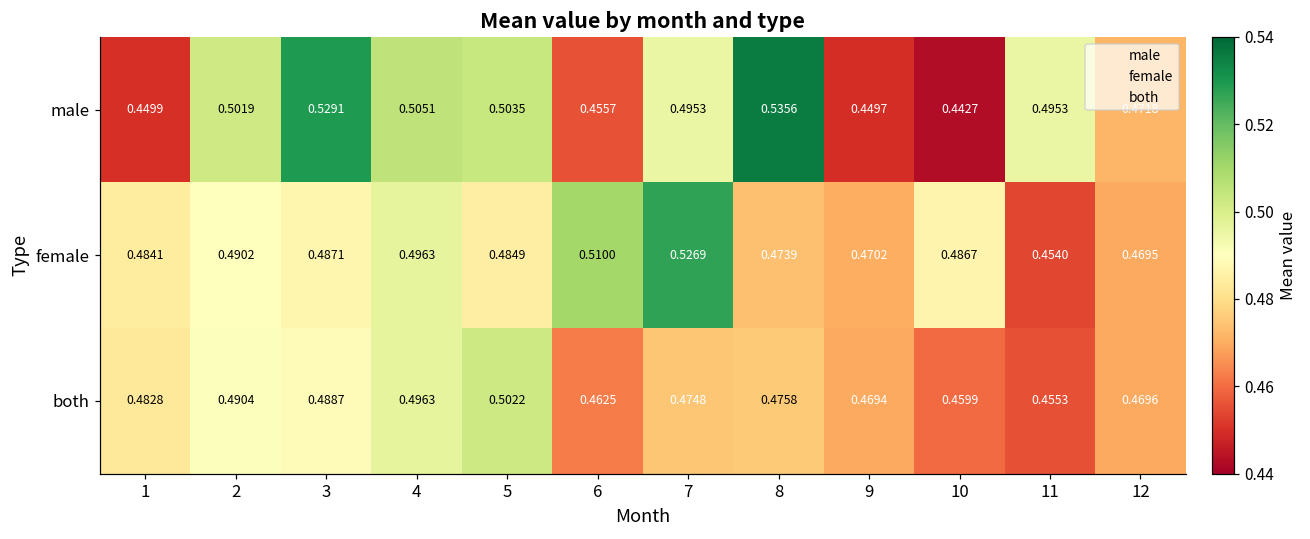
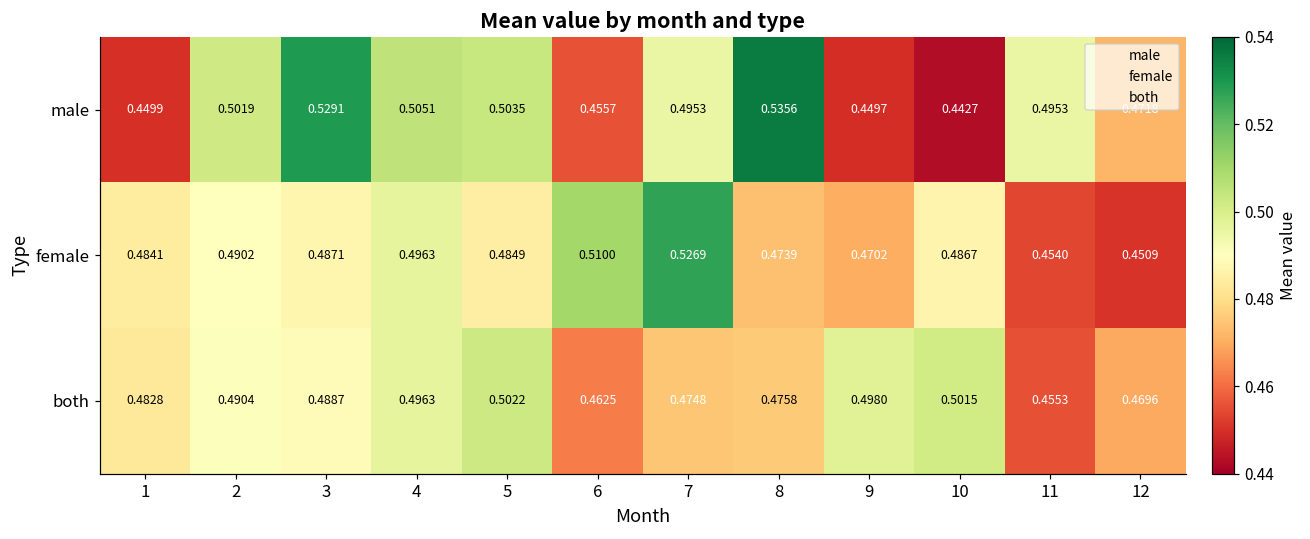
  {
    "male": {
      "1": 0.4499,
      "2": 0.5019,
      "3": 0.5291,
      "4": 0.5051,
      "5": 0.5035,
      "6": 0.4557,
      "7": 0.4953,
      "8": 0.5356,
      "9": 0.4497,
      "10": 0.4427,
      "11": 0.4953
    },
    "female": {
      "1": 0.4841,
      "2": 0.4902,
      "3": 0.4871,
      "4": 0.4963,
      "5": 0.4849,
      "6": 0.5100,
      "7": 0.5269,
      "8": 0.4739,
      "9": 0.4702,
      "10": 0.4867,
      "11": 0.4540,
-     "12": 0.4695
+     "12": 0.4509
    },
    "both": {
      "1": 0.4828,
      "2": 0.4904,
      "3": 0.4887,
      "4": 0.4963,
      "5": 0.5022,
      "6": 0.4625,
      "7": 0.4748,
      "8": 0.4758,
-     "9": 0.4694,
-     "10": 0.4599,
+     "9": 0.4980,
+     "10": 0.5015,
      "11": 0.4553,
      "12": 0.4696
    }
  }
